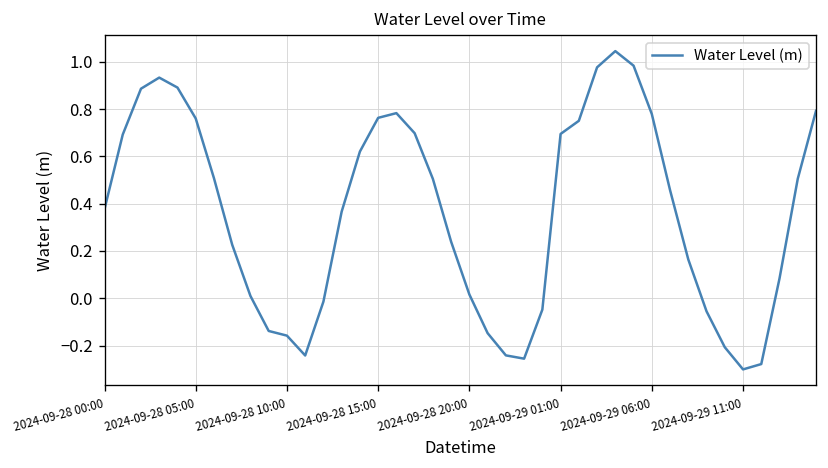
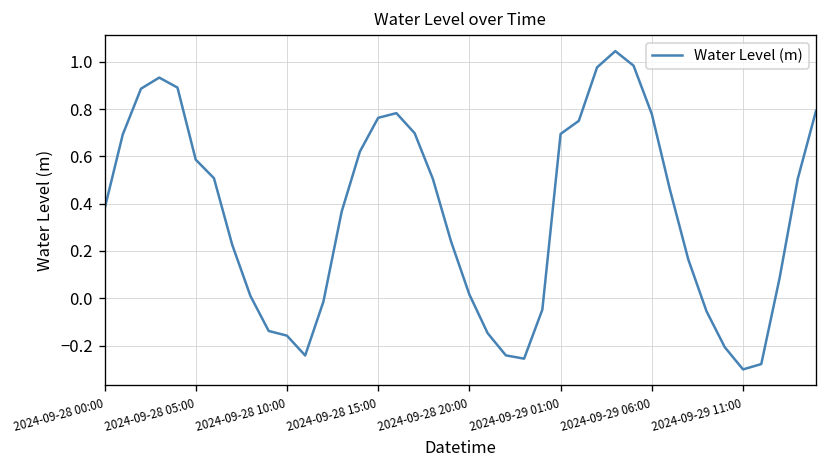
  {
    "2024-09-28 00:00": 0.38,
-   "2024-09-28 05:00": 0.76,
+   "2024-09-28 05:00": 0.59,
    "2024-09-28 10:00": -0.16,
    "2024-09-28 15:00": 0.76,
    "2024-09-28 20:00": 0.02,
    "2024-09-29 01:00": 0.69,
    "2024-09-29 06:00": 0.78,
    "2024-09-29 11:00": -0.30
  }
